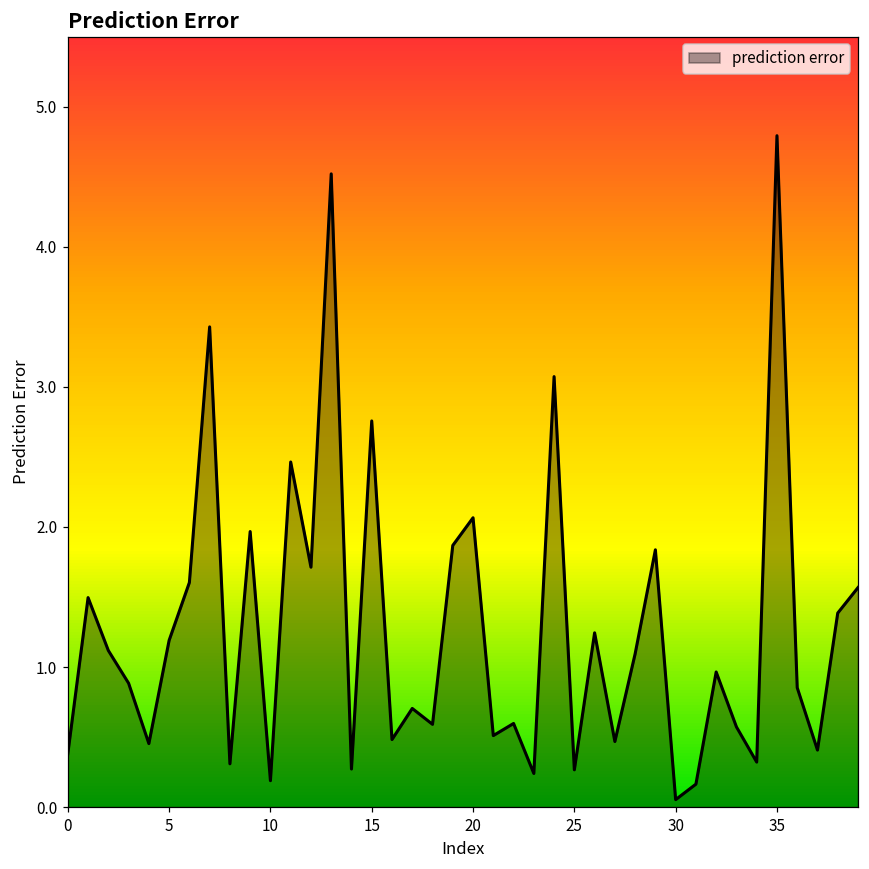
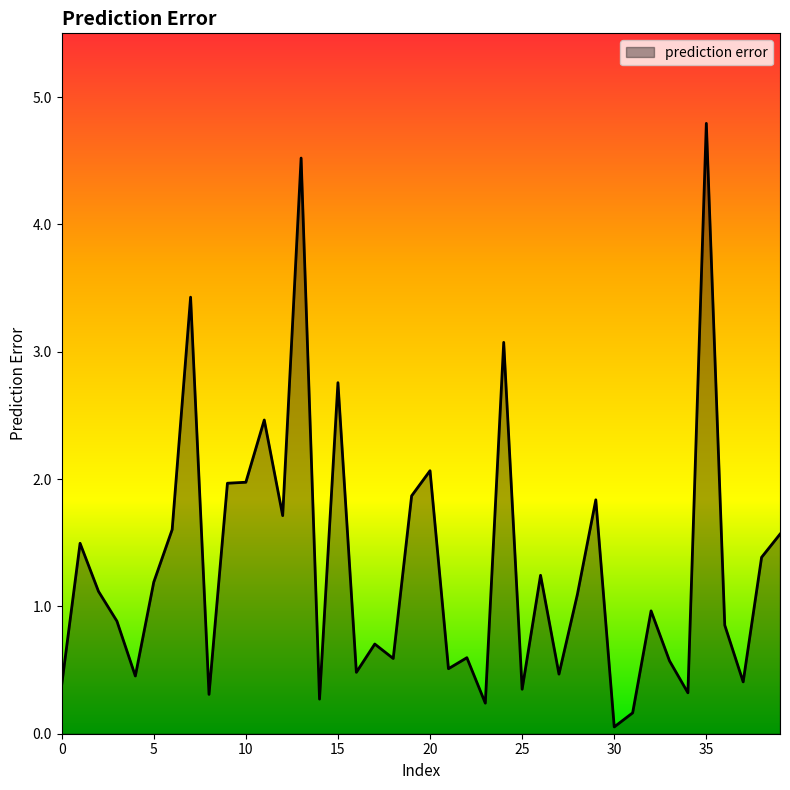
  {
    "0": 0.38,
    "5": 1.19,
-   "10": 0.19,
+   "10": 1.97,
    "15": 2.76,
    "20": 2.07,
-   "25": 0.27,
+   "25": 0.35,
    "30": 0.05,
    "35": 4.79
  }
